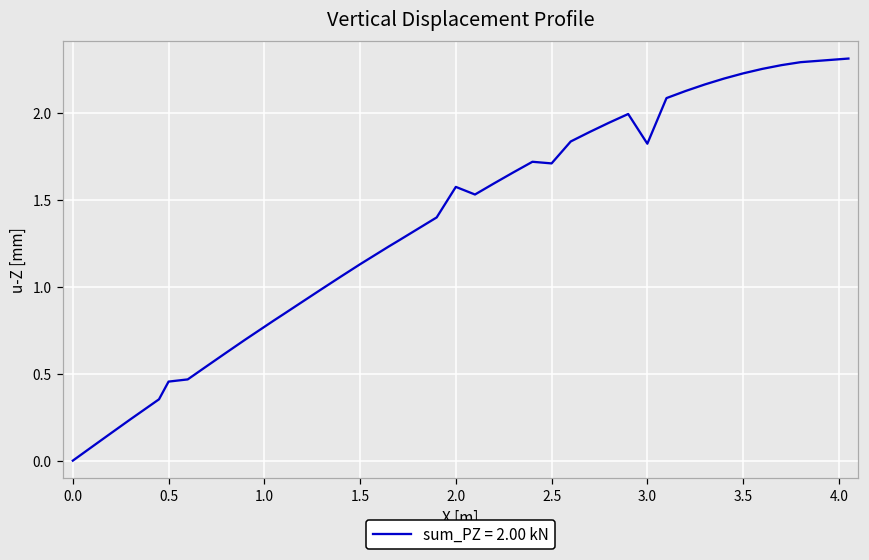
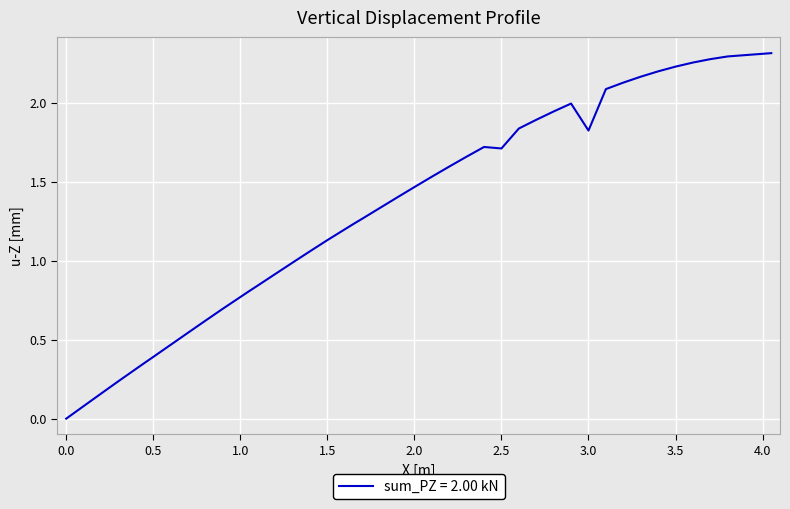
  {
    "0.0": 0.00,
-   "0.5": 0.46,
+   "0.5": 0.39,
    "1.5": 1.13,
-   "2.0": 1.58,
+   "2.0": 1.47,
    "2.5": 1.71,
    "3.0": 1.82,
    "3.5": 2.23
  }
